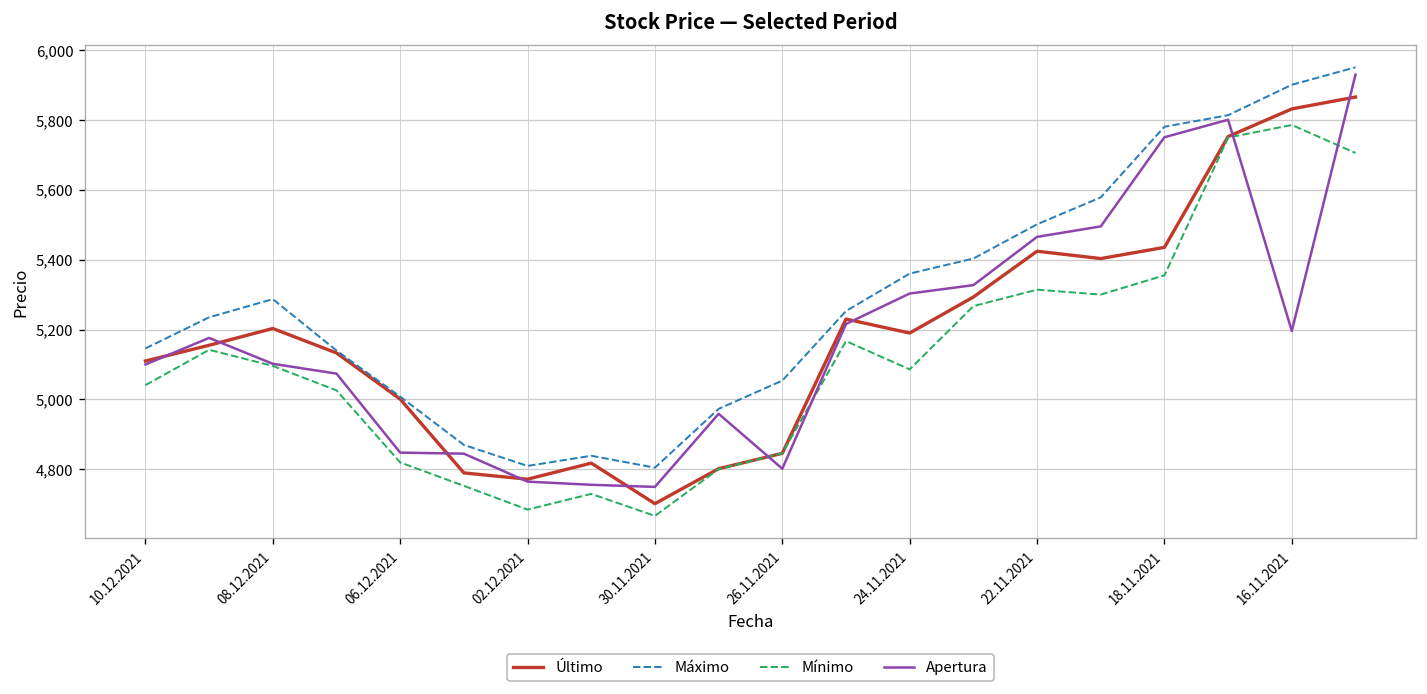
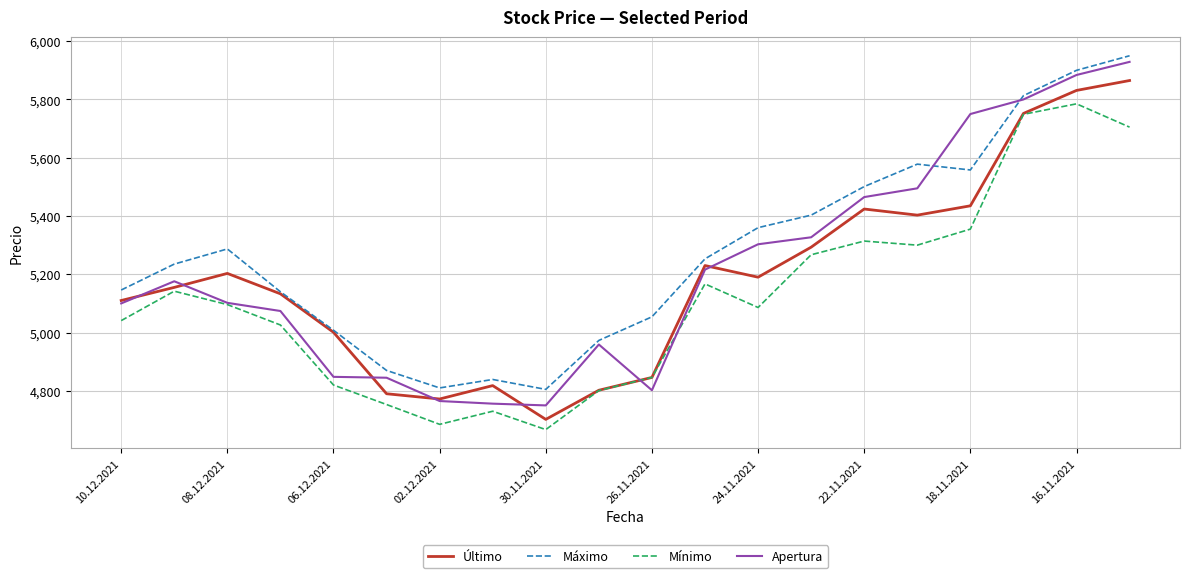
  {
    "Último": {
      "10.12.2021": "5,110",
      "08.12.2021": "5,200",
      "30.11.2021": "4,700",
      "24.11.2021": "5,190",
      "22.11.2021": "5,420",
      "18.11.2021": "5,440",
      "16.11.2021": "5,830"
    },
    "Máximo": {
      "10.12.2021": "5,150",
      "08.12.2021": "5,290",
      "02.12.2021": "4,810",
      "30.11.2021": "4,810",
      "26.11.2021": "5,050",
      "24.11.2021": "5,360",
      "22.11.2021": "5,500",
-     "18.11.2021": "5,780",
+     "18.11.2021": "5,560",
      "16.11.2021": "5,900"
    },
    "Mínimo": {
      "10.12.2021": "5,040",
      "06.12.2021": "4,820",
      "02.12.2021": "4,690",
      "30.11.2021": "4,670",
      "24.11.2021": "5,090",
      "22.11.2021": "5,310",
      "18.11.2021": "5,360",
      "16.11.2021": "5,790"
    },
    "Apertura": {
      "10.12.2021": "5,100",
      "06.12.2021": "4,850",
      "30.11.2021": "4,750",
      "26.11.2021": "4,800",
      "24.11.2021": "5,300",
      "22.11.2021": "5,470",
      "18.11.2021": "5,750",
-     "16.11.2021": "5,200"
+     "16.11.2021": "5,880"
    }
  }
